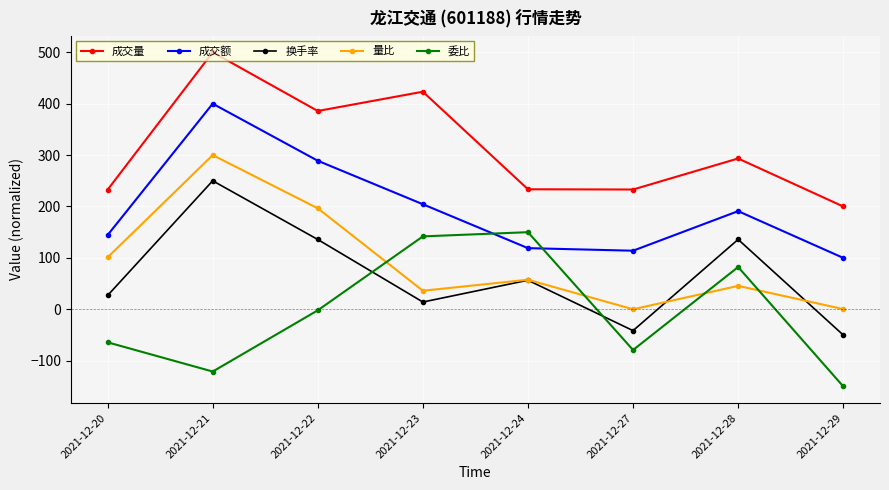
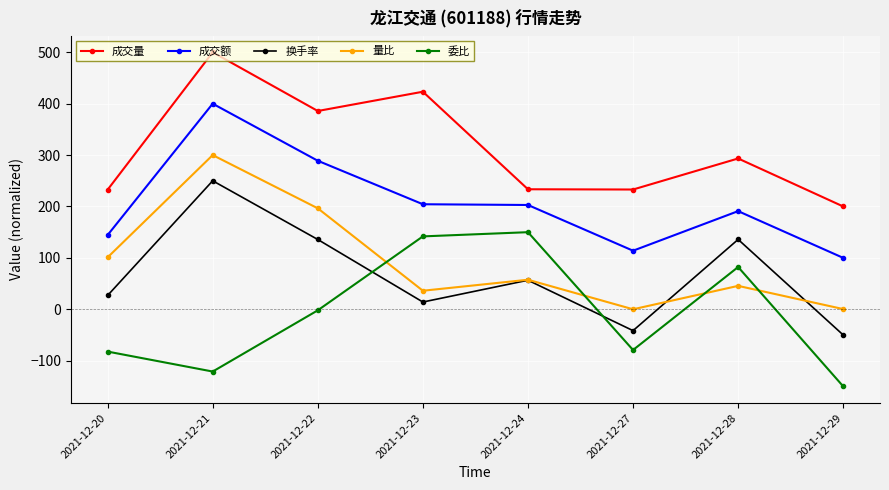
  {
    "成交量": {
      "2021-12-20": 230,
      "2021-12-22": 390,
      "2021-12-23": 420,
      "2021-12-24": 230,
      "2021-12-27": 230,
      "2021-12-28": 290,
      "2021-12-29": 200
    },
    "成交额": {
      "2021-12-20": 140,
      "2021-12-21": 400,
      "2021-12-22": 290,
      "2021-12-23": 200,
-     "2021-12-24": 120,
+     "2021-12-24": 200,
      "2021-12-27": 110,
      "2021-12-28": 190,
      "2021-12-29": 100
    },
    "换手率": {
      "2021-12-20": 30,
      "2021-12-21": 250,
      "2021-12-22": 140,
      "2021-12-23": 10,
      "2021-12-27": -40,
      "2021-12-28": 140,
      "2021-12-29": -50
    },
    "量比": {
      "2021-12-20": 100,
      "2021-12-21": 300,
      "2021-12-22": 200,
      "2021-12-23": 40,
      "2021-12-27": 0,
      "2021-12-28": 50,
      "2021-12-29": 0
    },
    "委比": {
-     "2021-12-20": -60,
+     "2021-12-20": -80,
      "2021-12-21": -120,
      "2021-12-22": 0,
      "2021-12-23": 140,
      "2021-12-24": 150,
      "2021-12-27": -80,
      "2021-12-28": 80,
      "2021-12-29": -150
    }
  }
